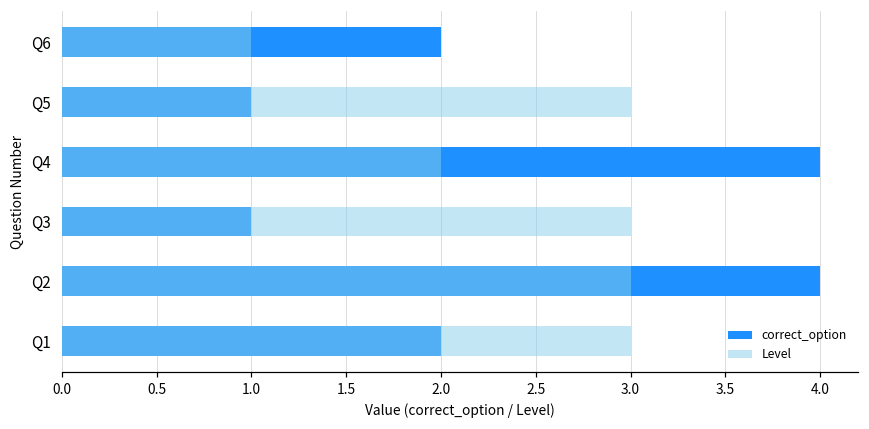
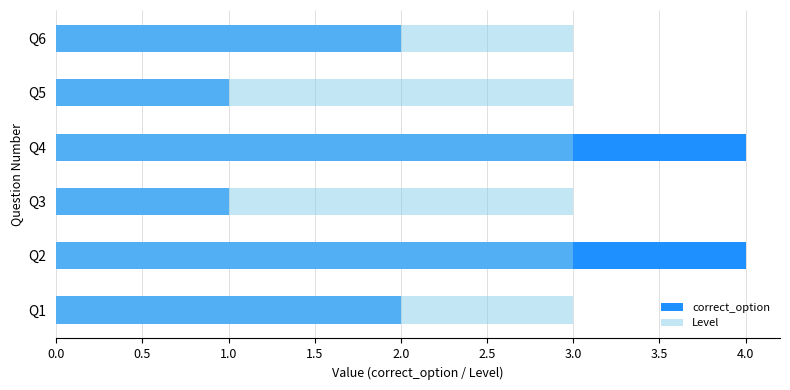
  {
    "correct_option": {
      "Q4": 4,
      "Q2": 4
    },
    "Level": {
-     "Q6": 1,
+     "Q6": 3,
      "Q5": 3,
-     "Q4": 2,
+     "Q4": 3,
      "Q3": 3,
      "Q1": 3
    }
  }
